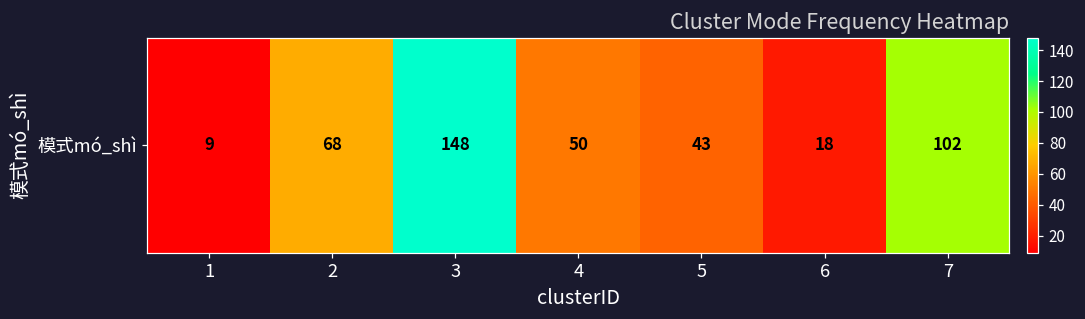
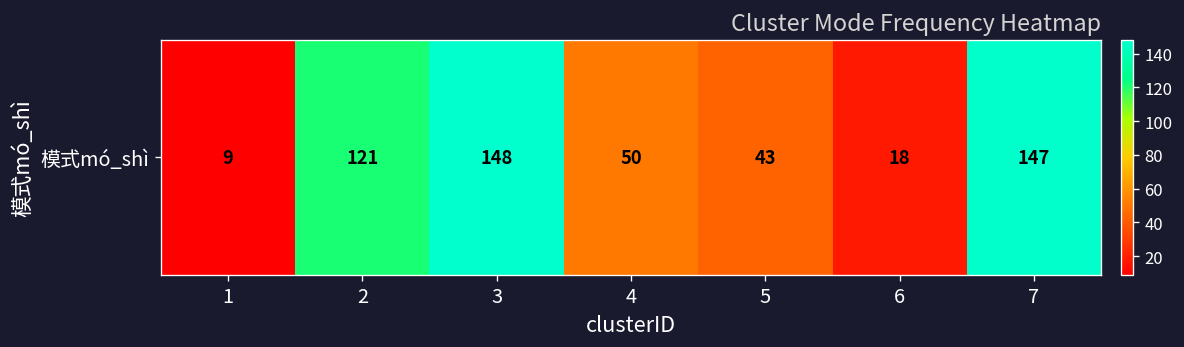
  {
    "模式mó_shì": {
      "1": 9,
-     "2": 68,
+     "2": 121,
      "3": 148,
      "4": 50,
      "5": 43,
      "6": 18,
-     "7": 102
+     "7": 147
    }
  }
